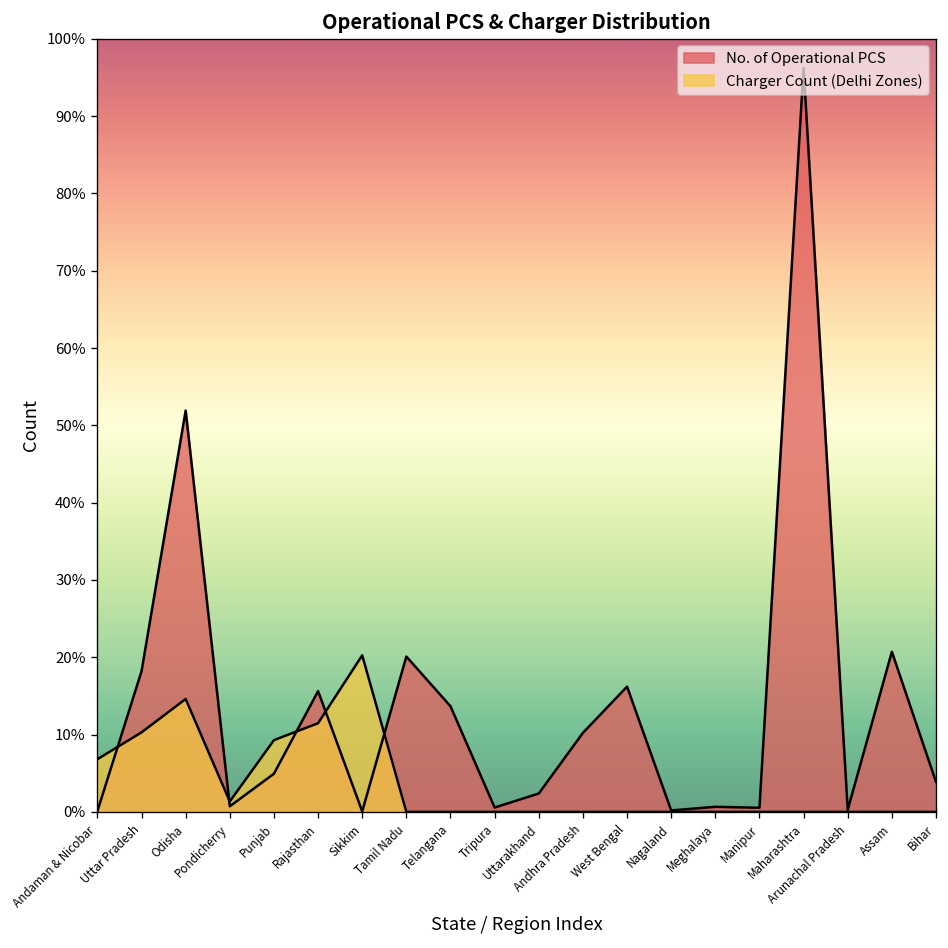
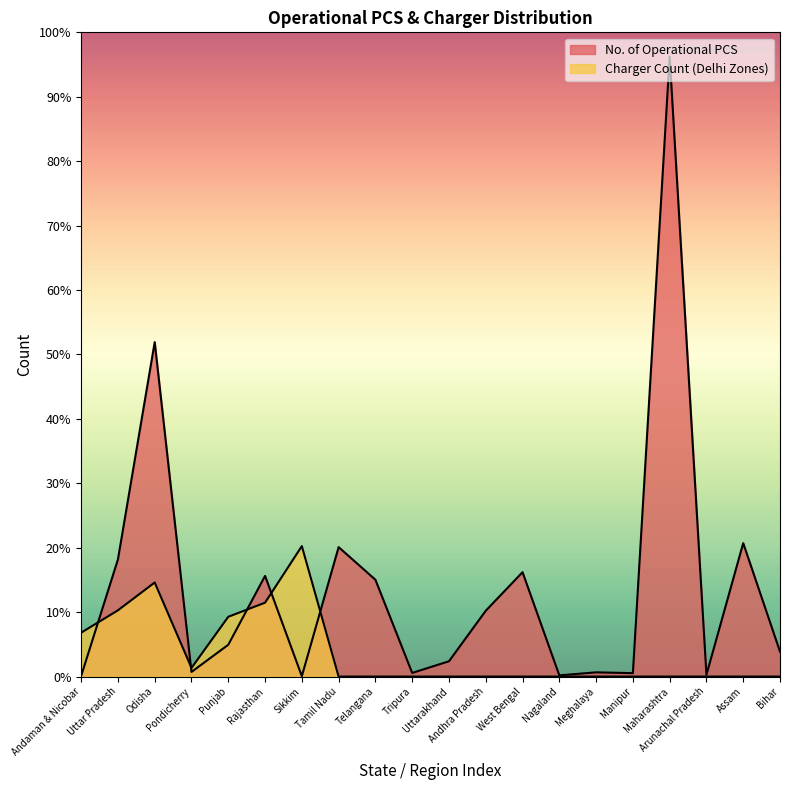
  {
    "No. of Operational PCS": {
      "Andaman & Nicobar": "0%",
      "Uttar Pradesh": "18%",
      "Odisha": "52%",
      "Pondicherry": "1%",
      "Punjab": "5%",
      "Rajasthan": "16%",
      "Sikkim": "0%",
      "Tamil Nadu": "20%",
-     "Telangana": "14%",
+     "Telangana": "15%",
      "Tripura": "1%",
      "Uttarakhand": "2%",
      "Andhra Pradesh": "10%",
      "West Bengal": "16%",
      "Meghalaya": "1%",
      "Manipur": "1%",
      "Assam": "21%",
      "Bihar": "4%"
    },
    "Charger Count (Delhi Zones)": {
      "Andaman & Nicobar": "7%",
      "Uttar Pradesh": "10%",
      "Odisha": "15%",
      "Pondicherry": "1%",
      "Punjab": "9%",
      "Rajasthan": "11%",
      "Sikkim": "20%",
      "Tamil Nadu": "0%",
      "Telangana": "0%",
      "Tripura": "0%",
      "Uttarakhand": "0%",
      "Andhra Pradesh": "0%",
      "West Bengal": "0%",
      "Meghalaya": "0%",
      "Manipur": "0%",
      "Maharashtra": "0%",
      "Assam": "0%",
      "Bihar": "0%"
    }
  }
